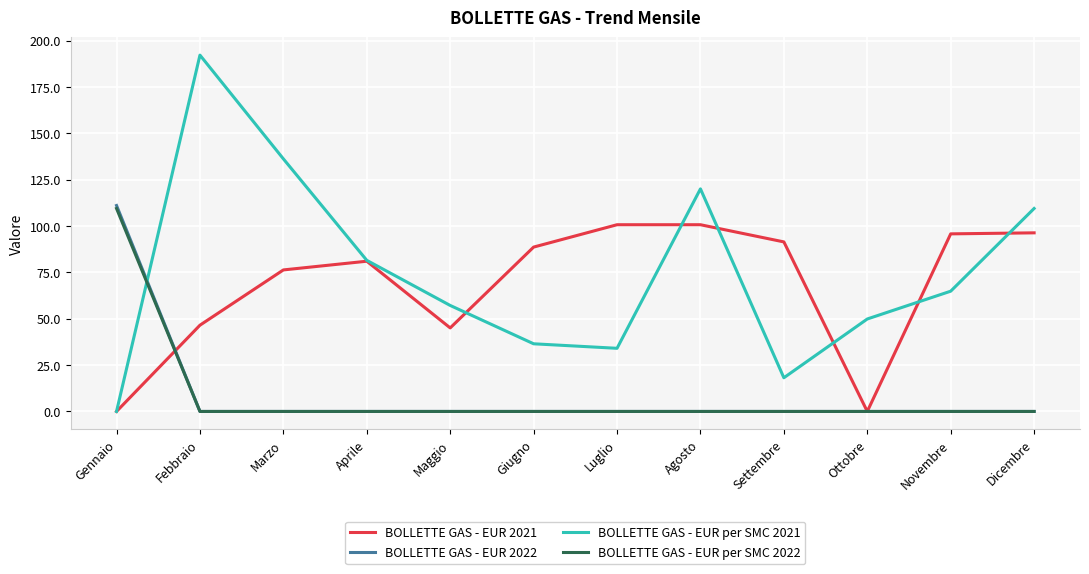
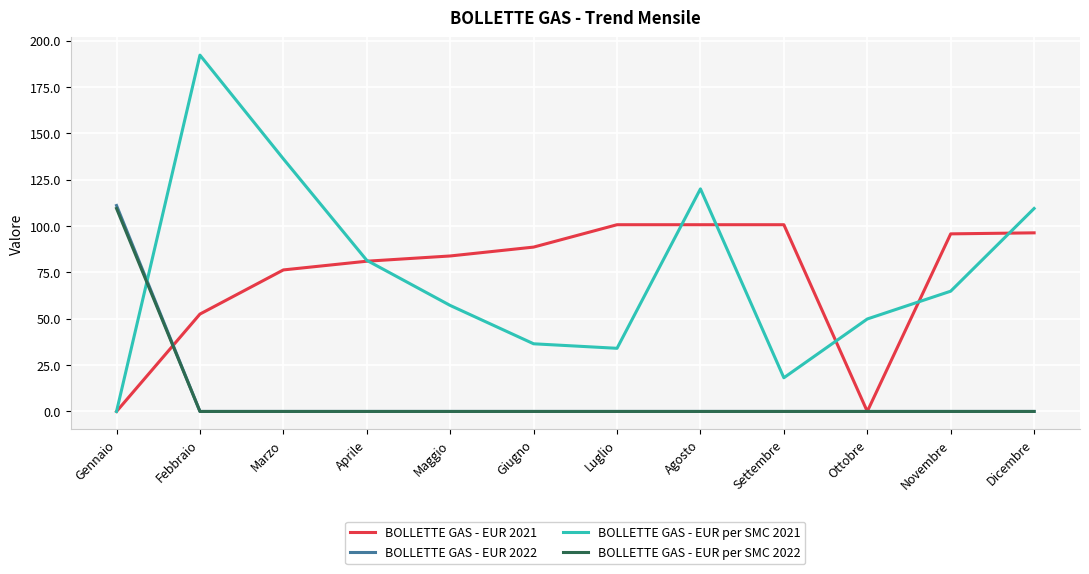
  {
    "BOLLETTE GAS - EUR 2021": {
-     "Febbraio": 47,
+     "Febbraio": 53,
      "Marzo": 76,
-     "Maggio": 45,
+     "Maggio": 84,
      "Giugno": 89,
      "Luglio": 101,
      "Agosto": 101,
-     "Settembre": 91,
+     "Settembre": 101,
      "Novembre": 96,
      "Dicembre": 96
    },
    "BOLLETTE GAS - EUR 2022": {
      "Gennaio": 111
    },
    "BOLLETTE GAS - EUR per SMC 2021": {
      "Febbraio": 192,
      "Marzo": 136,
      "Maggio": 57,
      "Giugno": 37,
      "Luglio": 34,
      "Agosto": 120,
      "Settembre": 18,
      "Ottobre": 50,
      "Novembre": 65,
      "Dicembre": 110
    },
    "BOLLETTE GAS - EUR per SMC 2022": {
      "Gennaio": 110
    }
  }
